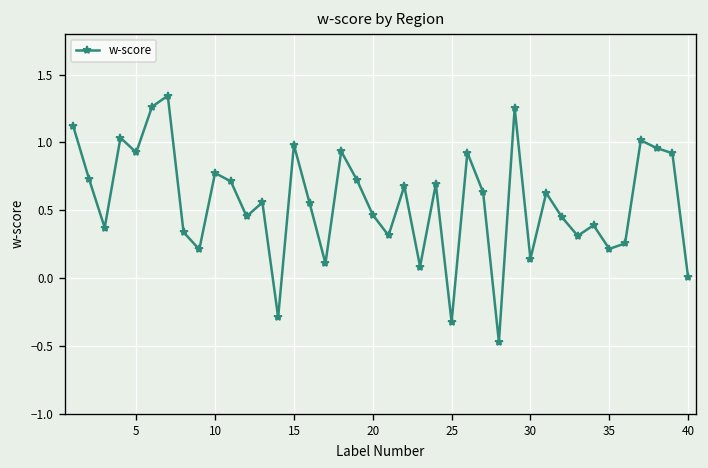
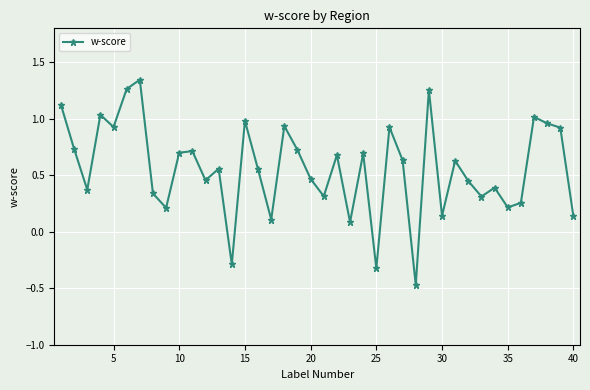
  {
    "5": 0.93,
-   "10": 0.77,
+   "10": 0.70,
    "15": 0.98,
    "20": 0.47,
    "25": -0.33,
    "30": 0.14,
    "35": 0.22,
-   "40": 0.01
+   "40": 0.13
  }
